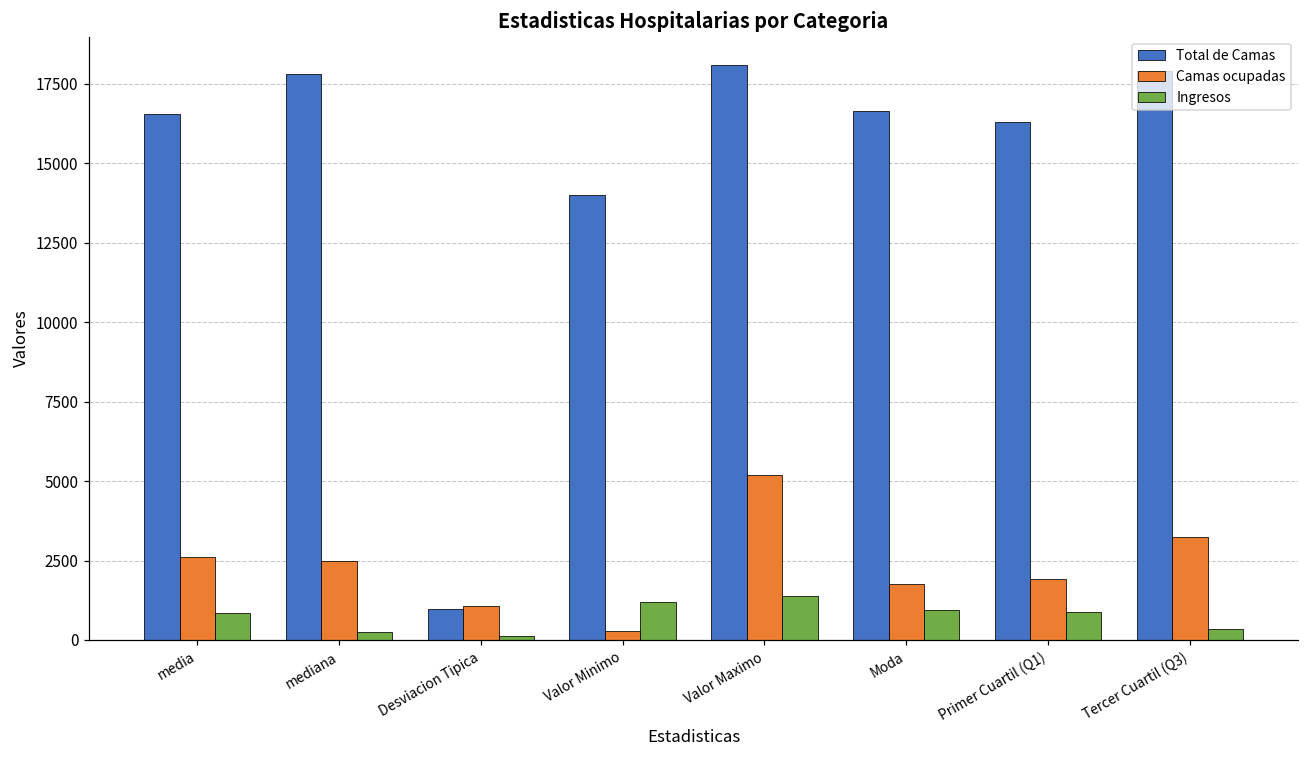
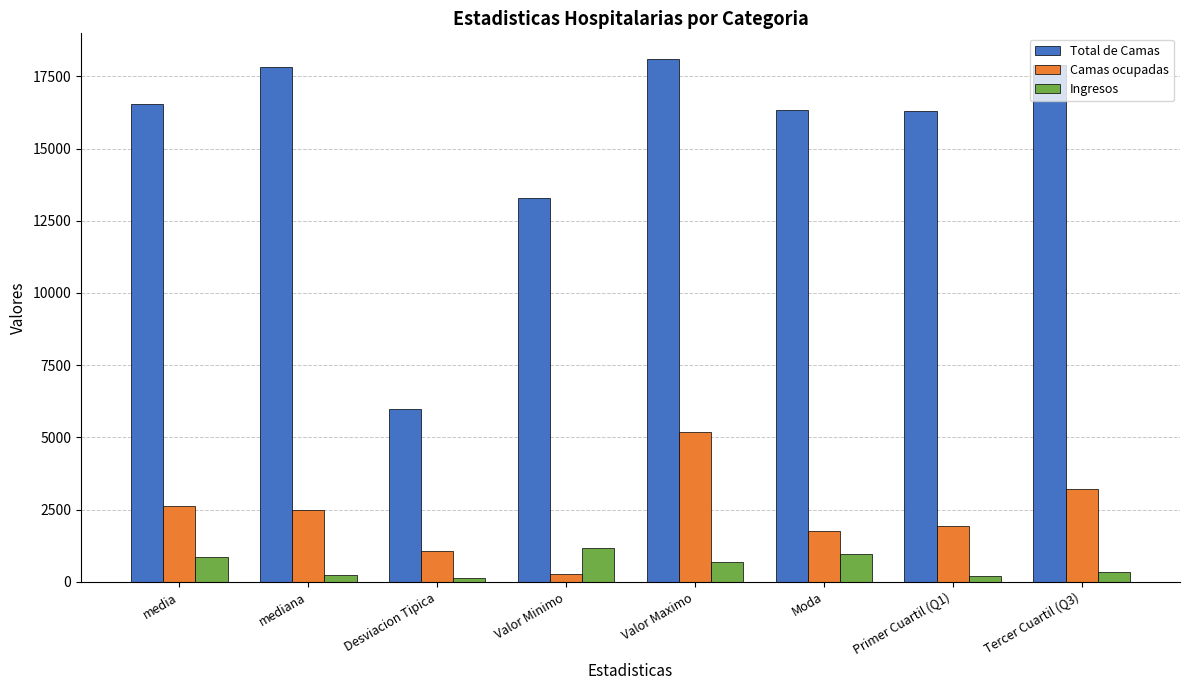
  {
    "Total de Camas": {
      "media": 16600,
      "mediana": 17800,
-     "Desviacion Tipica": 1000,
-     "Valor Minimo": 14000,
+     "Desviacion Tipica": 6000,
+     "Valor Minimo": 13300,
      "Valor Maximo": 18100,
-     "Moda": 16600,
+     "Moda": 16300,
      "Primer Cuartil (Q1)": 16300
    },
    "Camas ocupadas": {
      "media": 2600,
      "mediana": 2500,
      "Desviacion Tipica": 1100,
      "Valor Minimo": 300,
      "Valor Maximo": 5200,
      "Moda": 1800,
      "Primer Cuartil (Q1)": 1900,
      "Tercer Cuartil (Q3)": 3200
    },
    "Ingresos": {
      "media": 900,
      "mediana": 200,
      "Desviacion Tipica": 100,
      "Valor Minimo": 1200,
-     "Valor Maximo": 1400,
+     "Valor Maximo": 700,
      "Moda": 1000,
-     "Primer Cuartil (Q1)": 900,
+     "Primer Cuartil (Q1)": 200,
      "Tercer Cuartil (Q3)": 300
    }
  }
